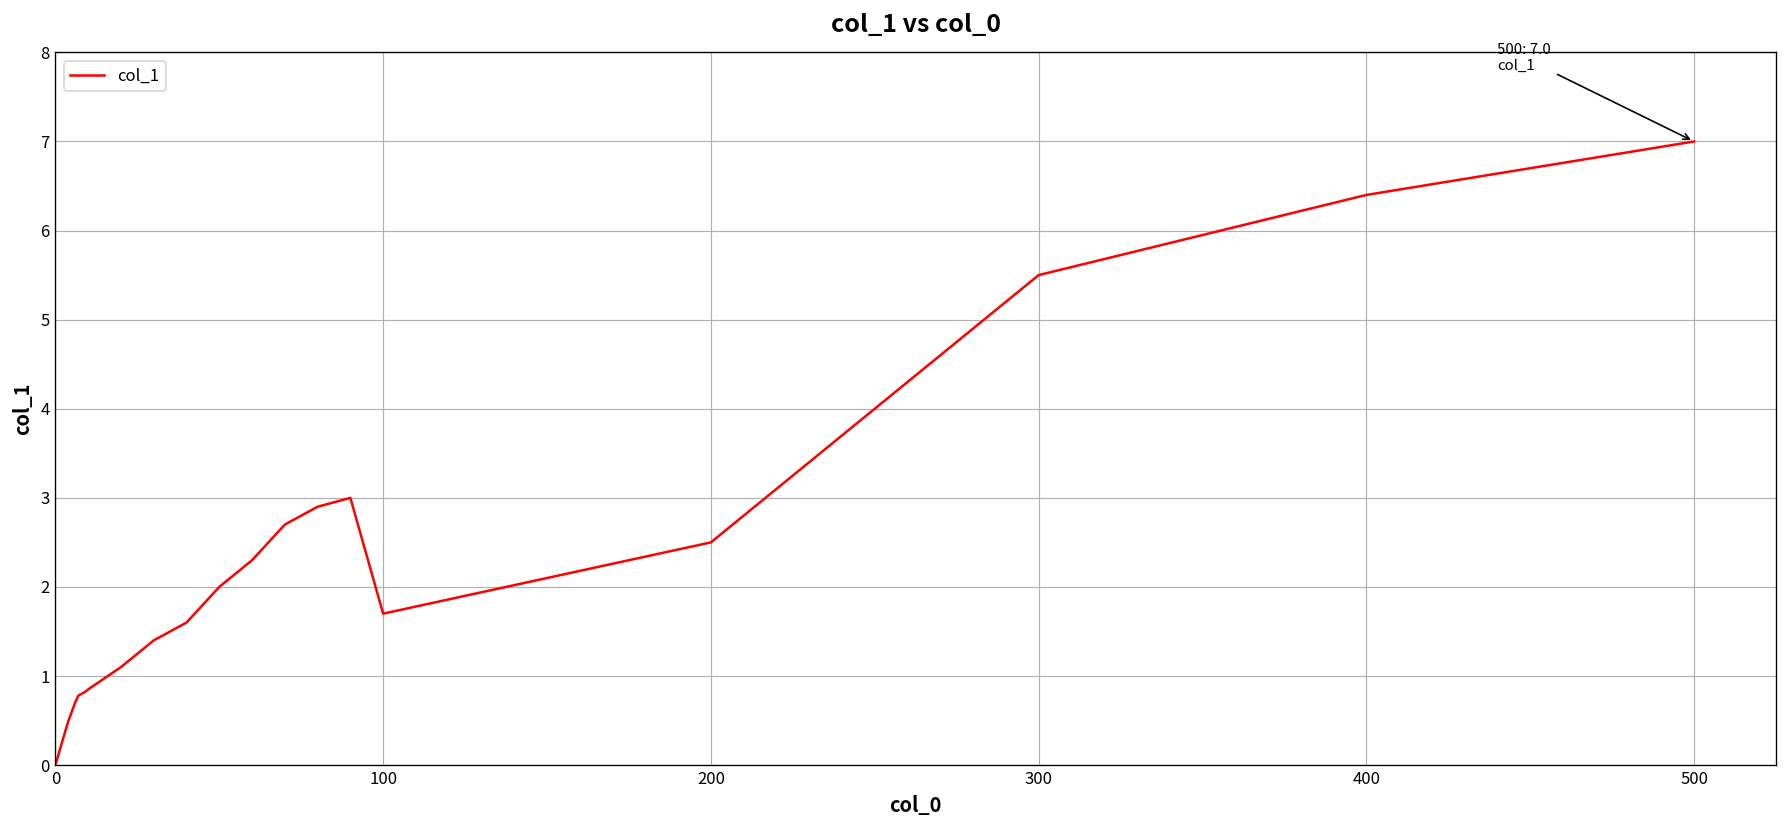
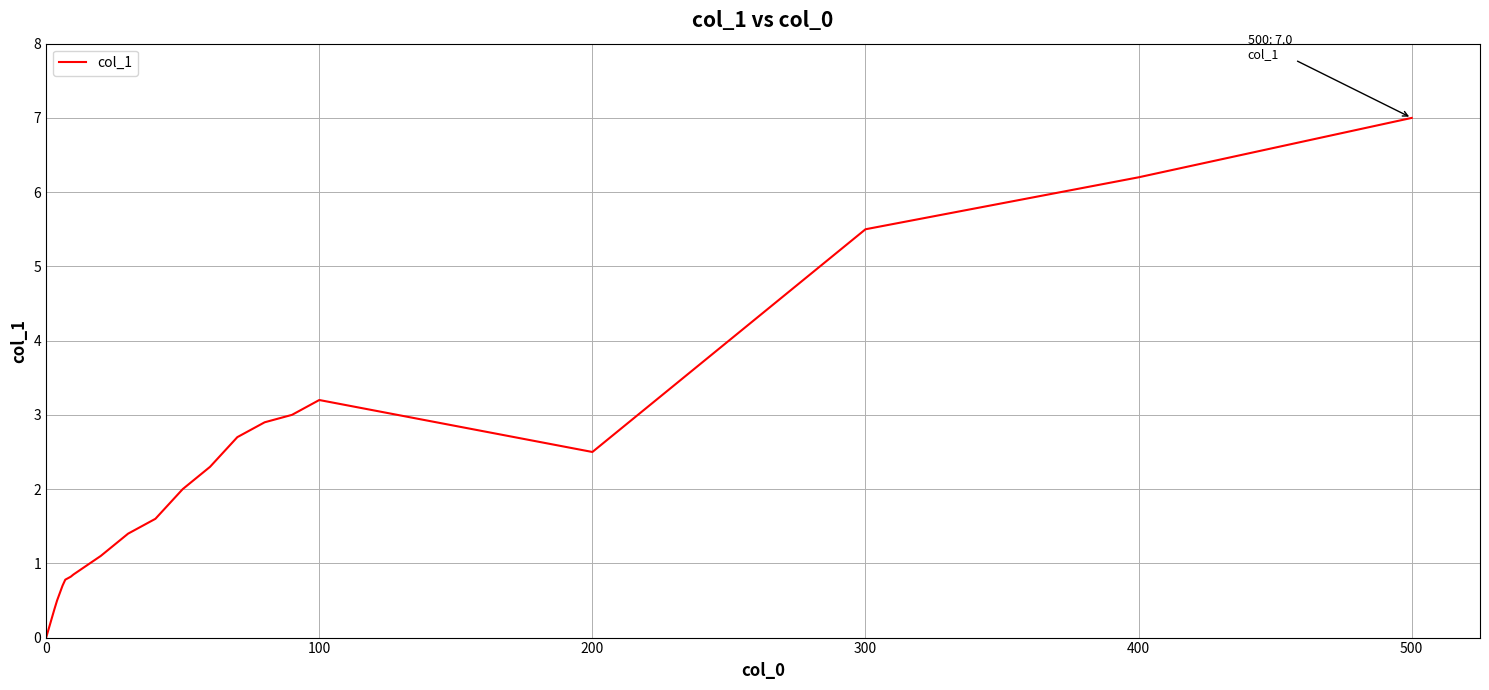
  {
    "0": 0.0,
-   "100": 1.7,
+   "100": 3.2,
    "200": 2.5,
    "300": 5.5,
-   "400": 6.4
+   "400": 6.2
  }
